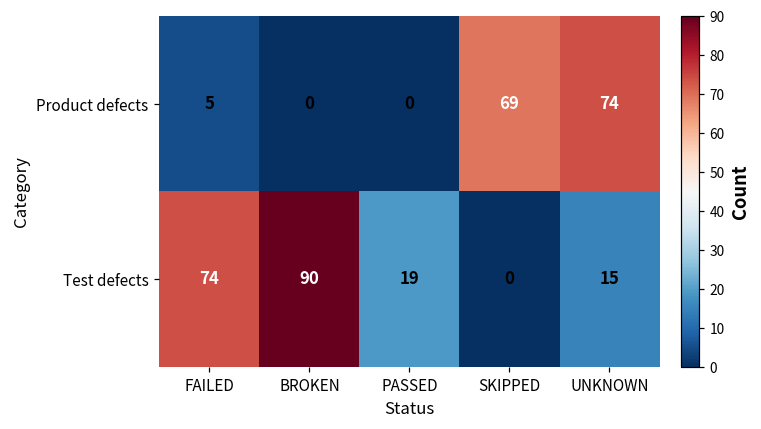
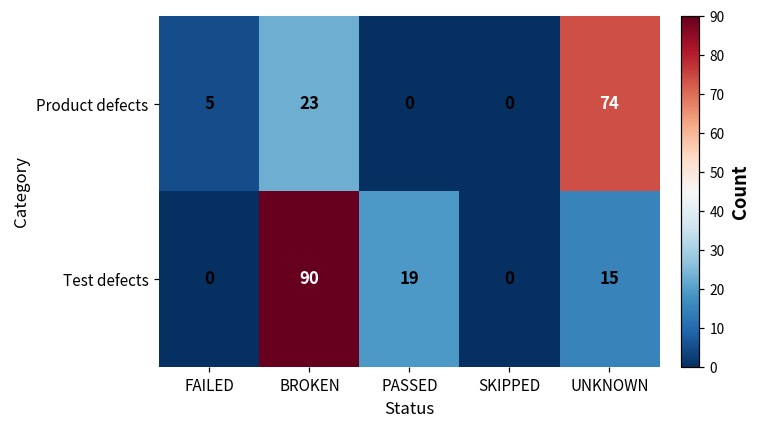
  {
    "Product defects": {
      "FAILED": 5,
-     "BROKEN": 0,
+     "BROKEN": 23,
      "PASSED": 0,
-     "SKIPPED": 69,
+     "SKIPPED": 0,
      "UNKNOWN": 74
    },
    "Test defects": {
-     "FAILED": 74,
+     "FAILED": 0,
      "BROKEN": 90,
      "PASSED": 19,
      "SKIPPED": 0,
      "UNKNOWN": 15
    }
  }
